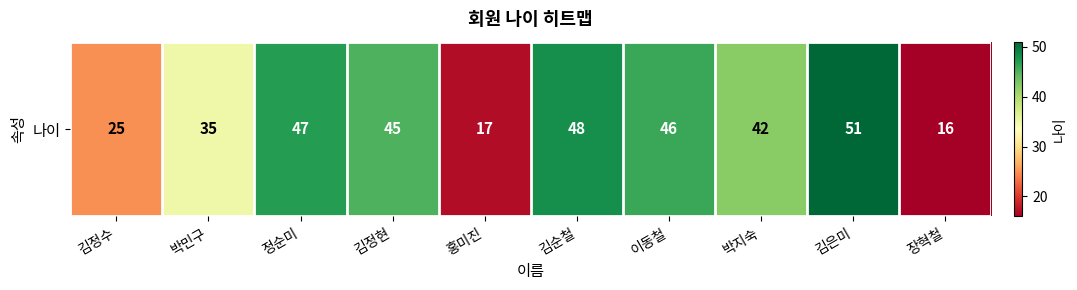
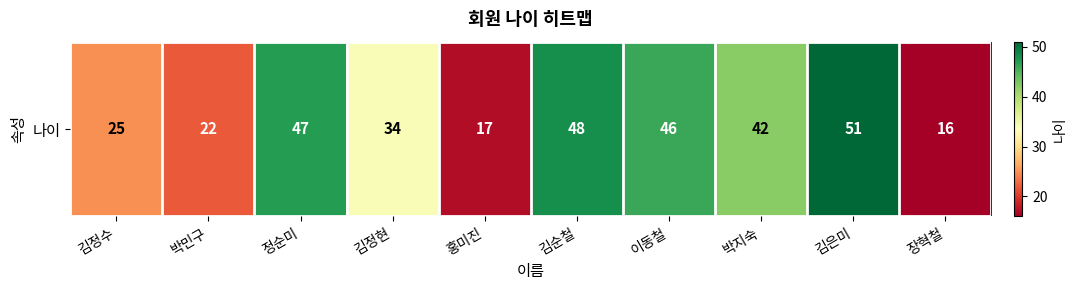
  {
    "나이": {
      "김정수": 25,
-     "박민구": 35,
+     "박민구": 22,
      "정순미": 47,
-     "김정현": 45,
+     "김정현": 34,
      "홍미진": 17,
      "김순철": 48,
      "이동철": 46,
      "박지숙": 42,
      "김은미": 51,
      "장혁철": 16
    }
  }
